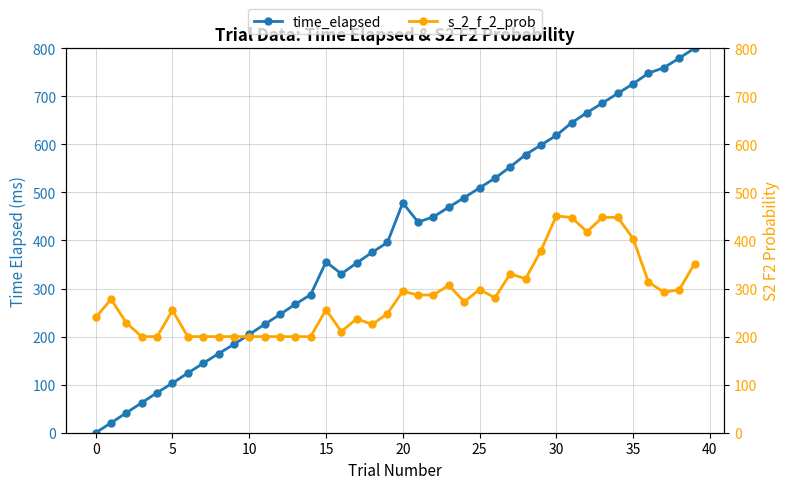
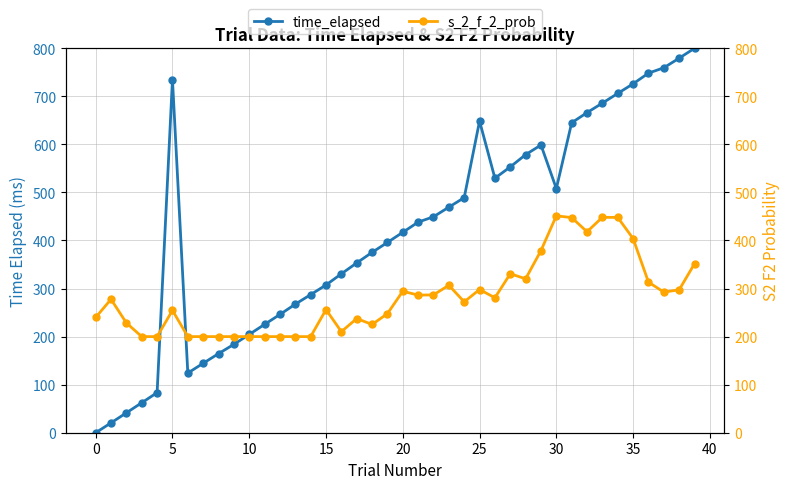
  {
    "time_elapsed": {
      "0": 0,
-     "5": 100,
+     "5": 730,
      "10": 200,
-     "15": 360,
-     "20": 480,
-     "25": 510,
-     "30": 620,
+     "15": 310,
+     "20": 420,
+     "25": 650,
+     "30": 510,
      "35": 730
    },
    "s_2_f_2_prob": {
      "0": 240,
      "5": 250,
      "10": 200,
      "15": 260,
      "20": 290,
      "25": 300,
      "30": 450,
      "35": 400
    }
  }
